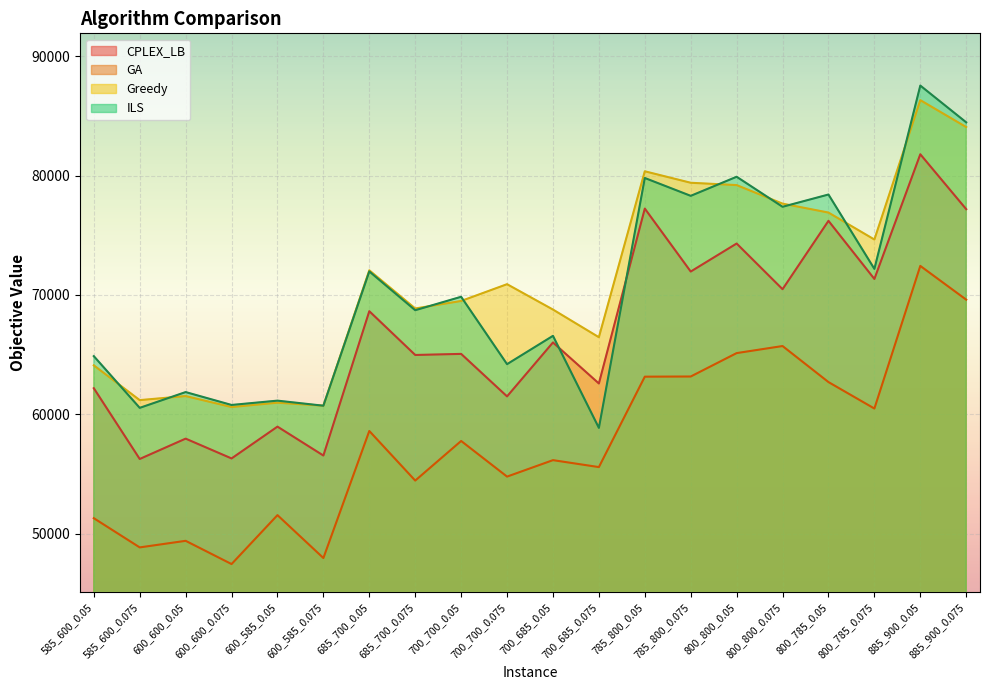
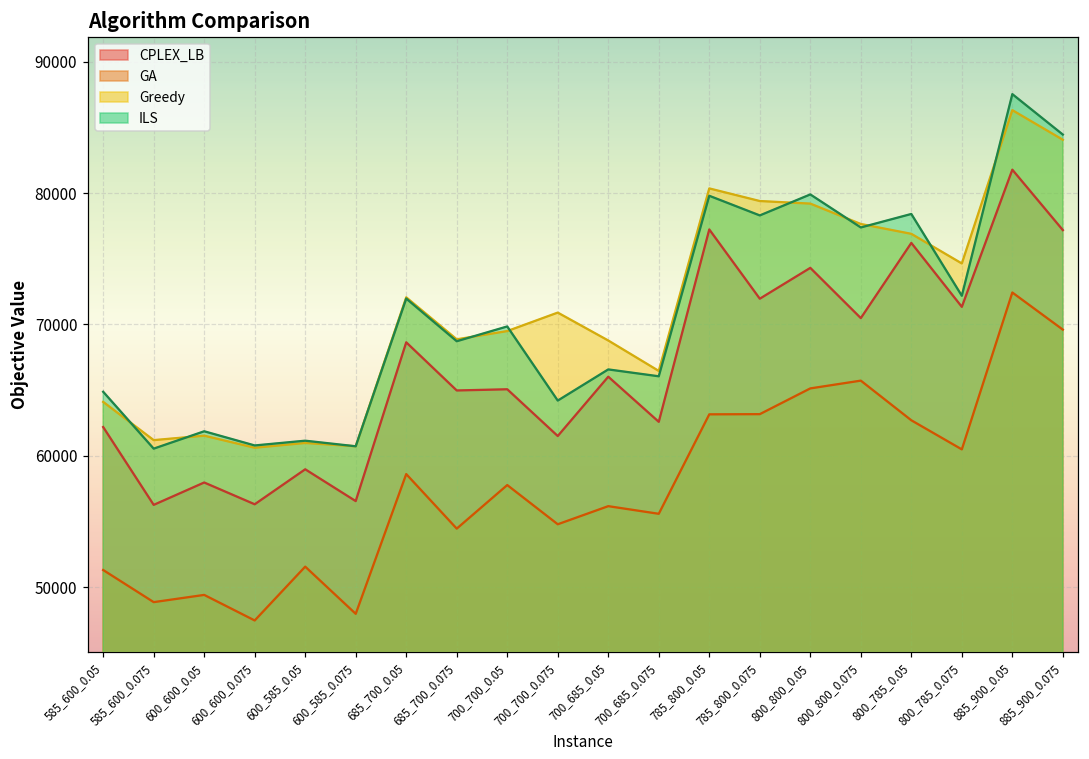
  {
    "ILS": {
      "585_600_0.05": 64900,
      "585_600_0.075": 60500,
      "600_600_0.05": 61900,
      "700_700_0.05": 69800,
      "700_700_0.075": 64200,
      "700_685_0.05": 66600,
-     "700_685_0.075": 58900,
+     "700_685_0.075": 66100,
      "785_800_0.05": 79800,
      "785_800_0.075": 78300,
      "800_800_0.05": 79900,
      "800_800_0.075": 77400,
      "800_785_0.05": 78400,
      "800_785_0.075": 72200,
      "885_900_0.05": 87500,
      "885_900_0.075": 84500
    }
  }
